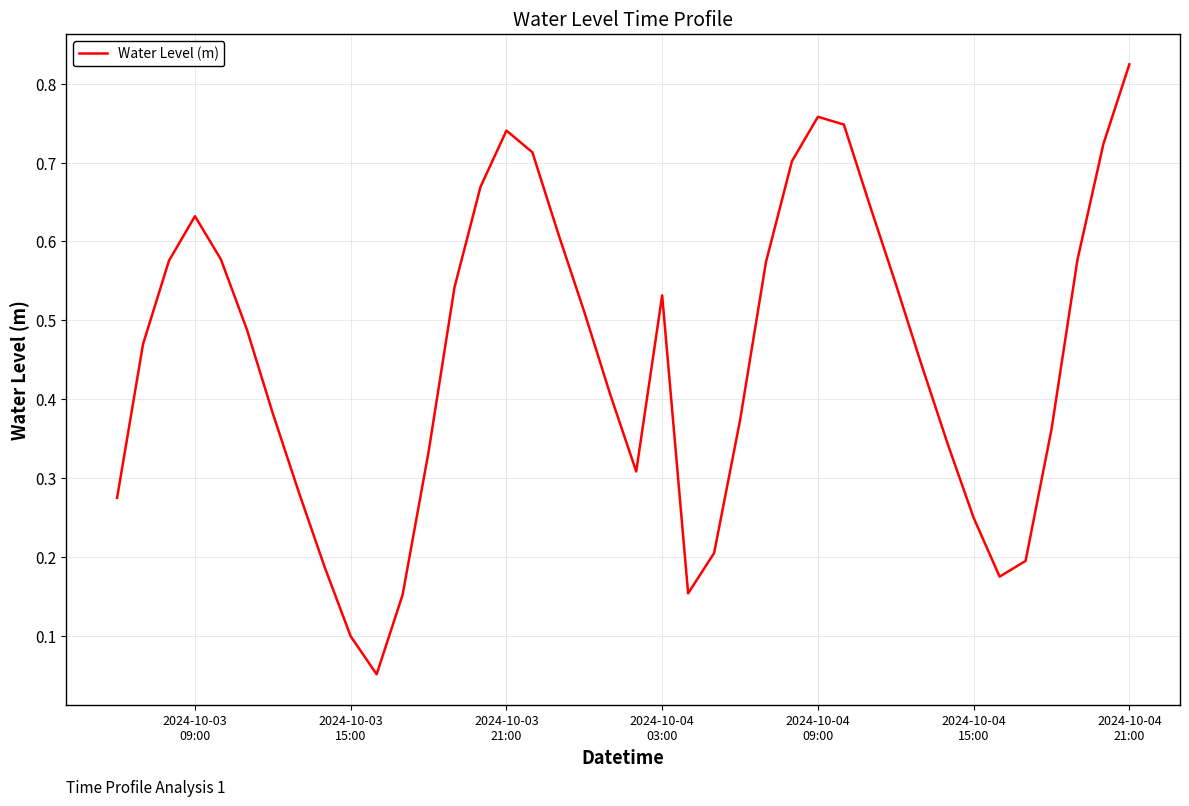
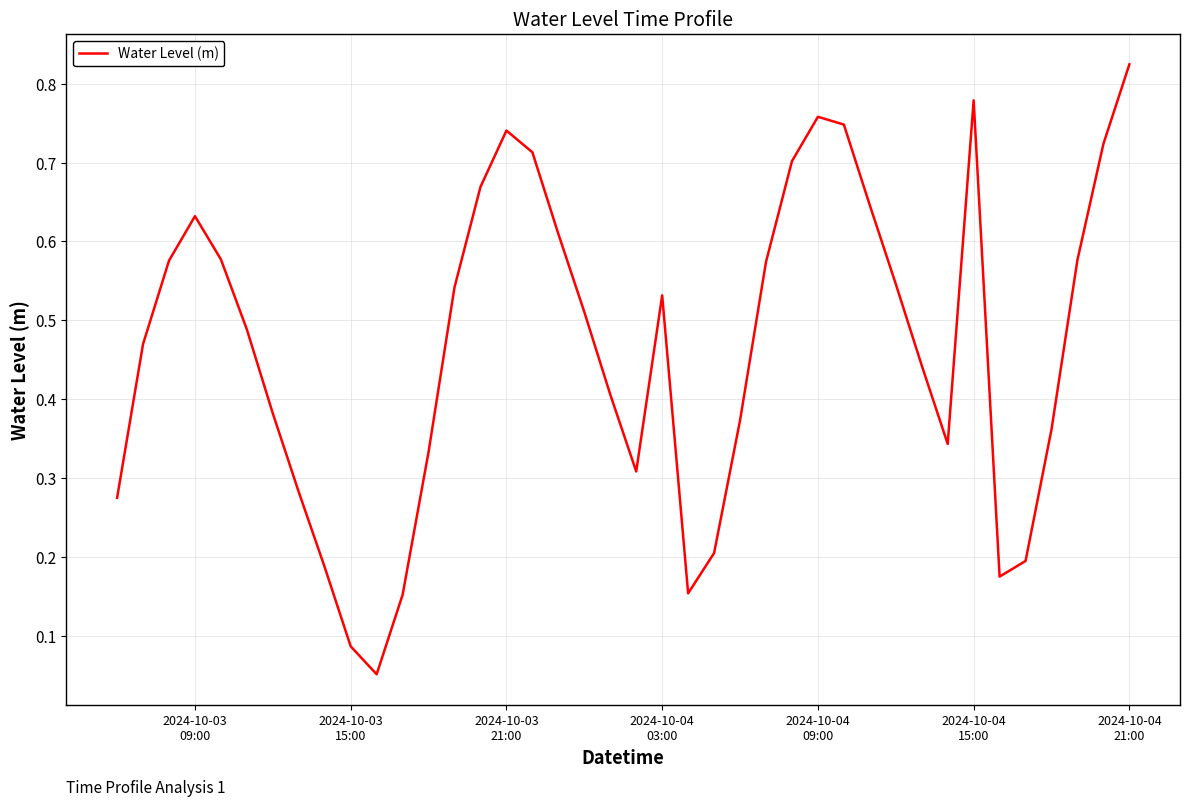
  {
    "2024-10-03 09:00": 0.63,
-   "2024-10-03 15:00": 0.10,
+   "2024-10-03 15:00": 0.09,
    "2024-10-03 21:00": 0.74,
    "2024-10-04 03:00": 0.53,
    "2024-10-04 09:00": 0.76,
-   "2024-10-04 15:00": 0.25,
+   "2024-10-04 15:00": 0.78,
    "2024-10-04 21:00": 0.82
  }
